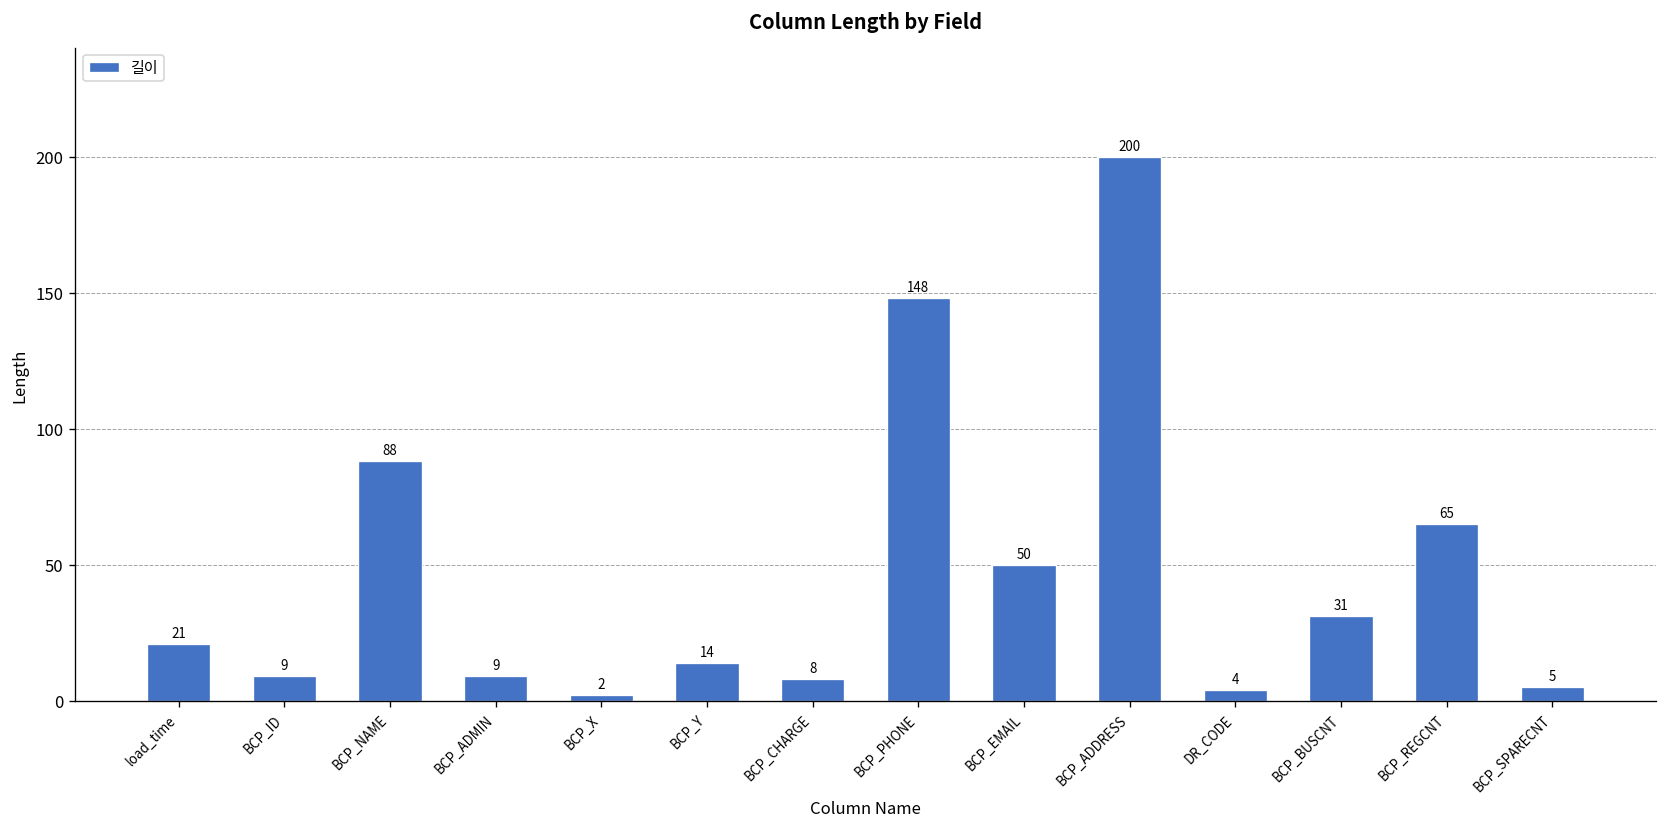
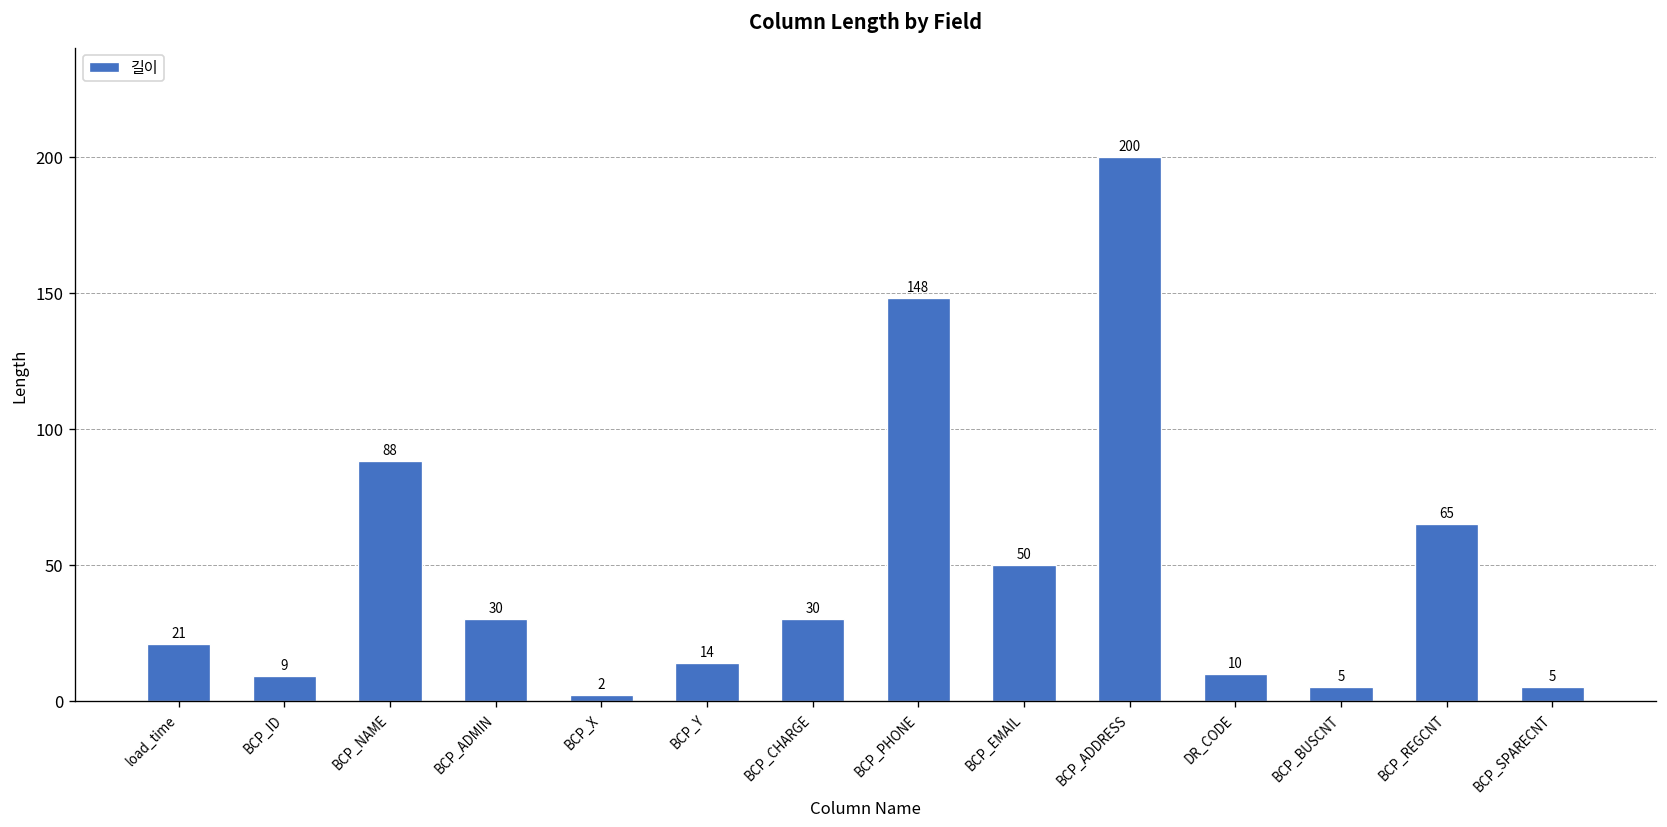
  {
    "load_time": 21,
    "BCP_ID": 9,
    "BCP_NAME": 88,
-   "BCP_ADMIN": 9,
+   "BCP_ADMIN": 30,
    "BCP_X": 2,
    "BCP_Y": 14,
-   "BCP_CHARGE": 8,
+   "BCP_CHARGE": 30,
    "BCP_PHONE": 148,
    "BCP_EMAIL": 50,
    "BCP_ADDRESS": 200,
-   "DR_CODE": 4,
-   "BCP_BUSCNT": 31,
+   "DR_CODE": 10,
+   "BCP_BUSCNT": 5,
    "BCP_REGCNT": 65,
    "BCP_SPARECNT": 5
  }
